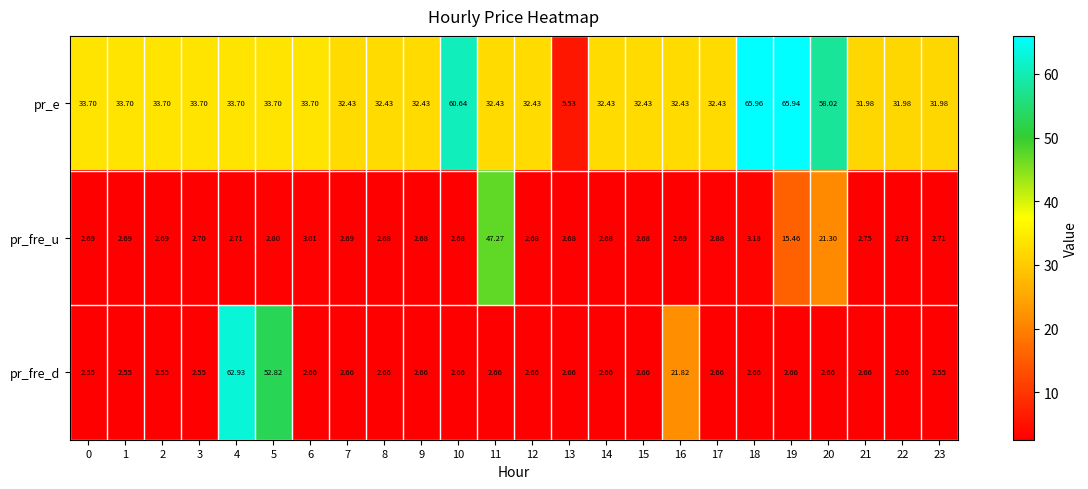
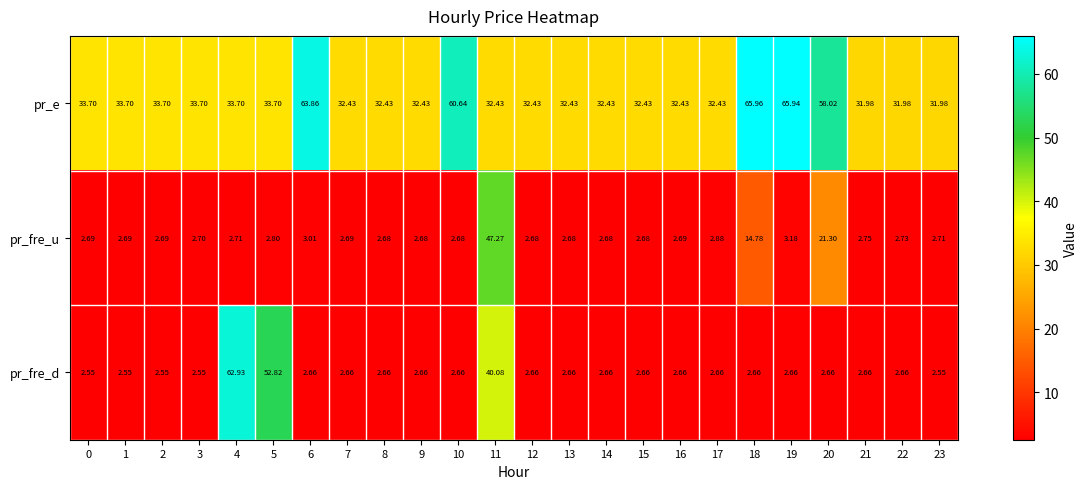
  {
    "pr_e": {
      "0": 33.70,
      "1": 33.70,
      "2": 33.70,
      "3": 33.70,
      "4": 33.70,
      "5": 33.70,
-     "6": 33.70,
+     "6": 63.86,
      "7": 32.43,
      "8": 32.43,
      "9": 32.43,
      "10": 60.64,
      "11": 32.43,
      "12": 32.43,
-     "13": 5.53,
+     "13": 32.43,
      "14": 32.43,
      "15": 32.43,
      "16": 32.43,
      "17": 32.43,
      "18": 65.96,
      "19": 65.94,
      "20": 58.02,
      "21": 31.98,
      "22": 31.98,
      "23": 31.98
    },
    "pr_fre_u": {
      "0": 2.69,
      "1": 2.69,
      "2": 2.69,
      "3": 2.70,
      "4": 2.71,
      "5": 2.80,
      "6": 3.01,
      "7": 2.69,
      "8": 2.68,
      "9": 2.68,
      "10": 2.68,
      "11": 47.27,
      "12": 2.68,
      "13": 2.68,
      "14": 2.68,
      "15": 2.68,
      "16": 2.69,
      "17": 2.88,
-     "18": 3.18,
-     "19": 15.46,
+     "18": 14.78,
+     "19": 3.18,
      "20": 21.30,
      "21": 2.75,
      "22": 2.73,
      "23": 2.71
    },
    "pr_fre_d": {
      "0": 2.55,
      "1": 2.55,
      "2": 2.55,
      "3": 2.55,
      "4": 62.93,
      "5": 52.82,
      "6": 2.66,
      "7": 2.66,
      "8": 2.66,
      "9": 2.66,
      "10": 2.66,
-     "11": 2.66,
+     "11": 40.08,
      "12": 2.66,
      "13": 2.66,
      "14": 2.66,
      "15": 2.66,
-     "16": 21.82,
+     "16": 2.66,
      "17": 2.66,
      "18": 2.66,
      "19": 2.66,
      "20": 2.66,
      "21": 2.66,
      "22": 2.66,
      "23": 2.55
    }
  }
